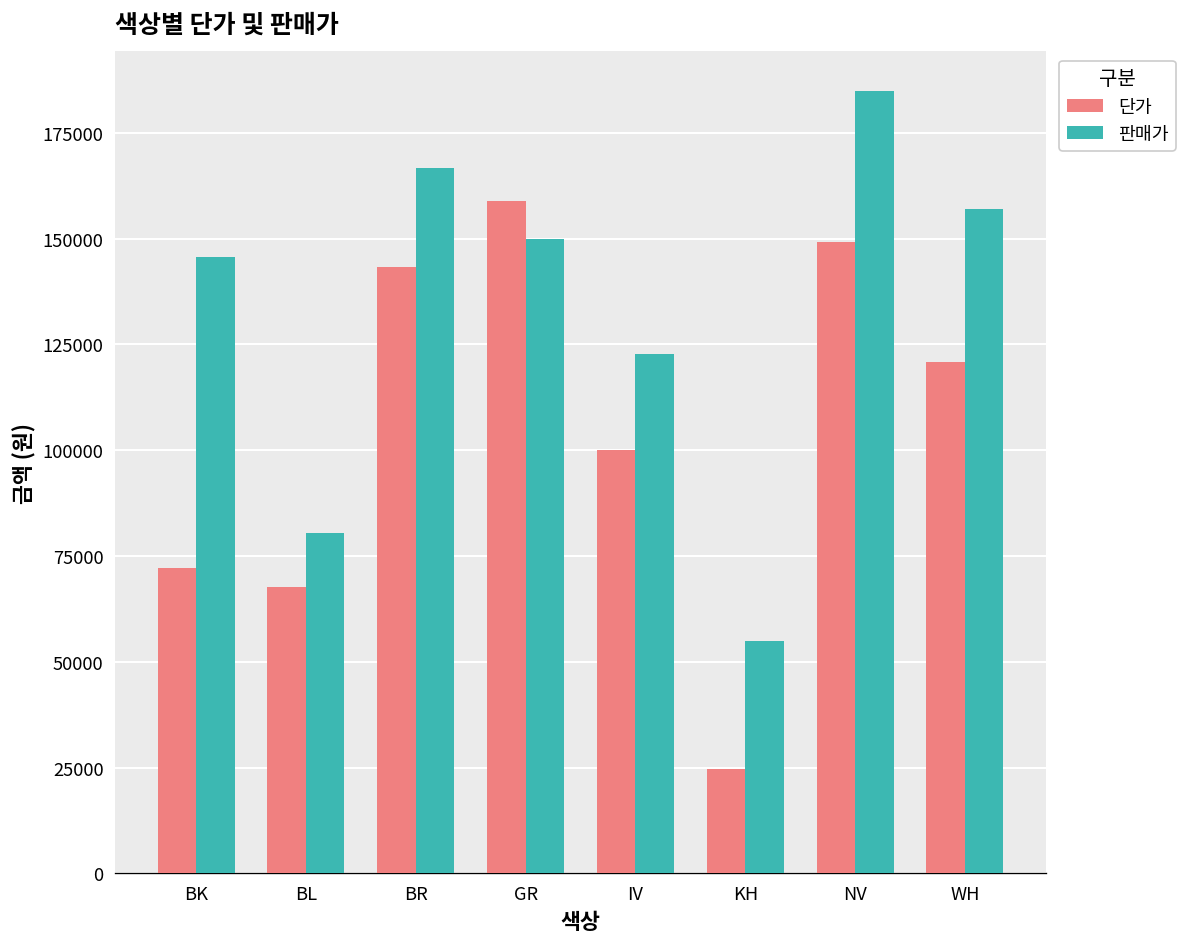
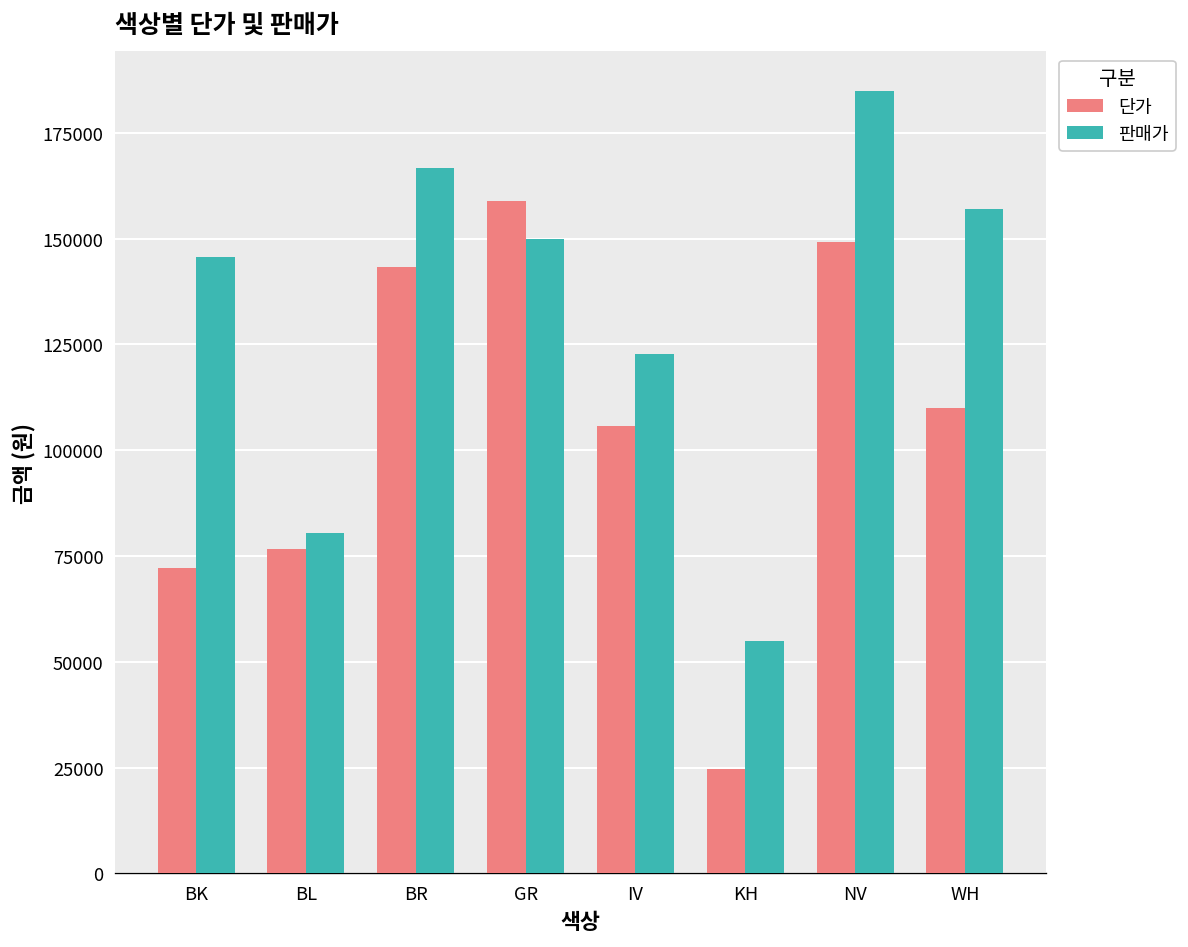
  {
    "단가": {
      "BK": 72000,
-     "BL": 68000,
+     "BL": 77000,
      "BR": 143000,
      "GR": 159000,
-     "IV": 100000,
+     "IV": 106000,
      "KH": 25000,
      "NV": 149000,
-     "WH": 121000
+     "WH": 110000
    },
    "판매가": {
      "BK": 146000,
      "BL": 81000,
      "BR": 167000,
      "GR": 150000,
      "IV": 123000,
      "KH": 55000,
      "NV": 185000,
      "WH": 157000
    }
  }
